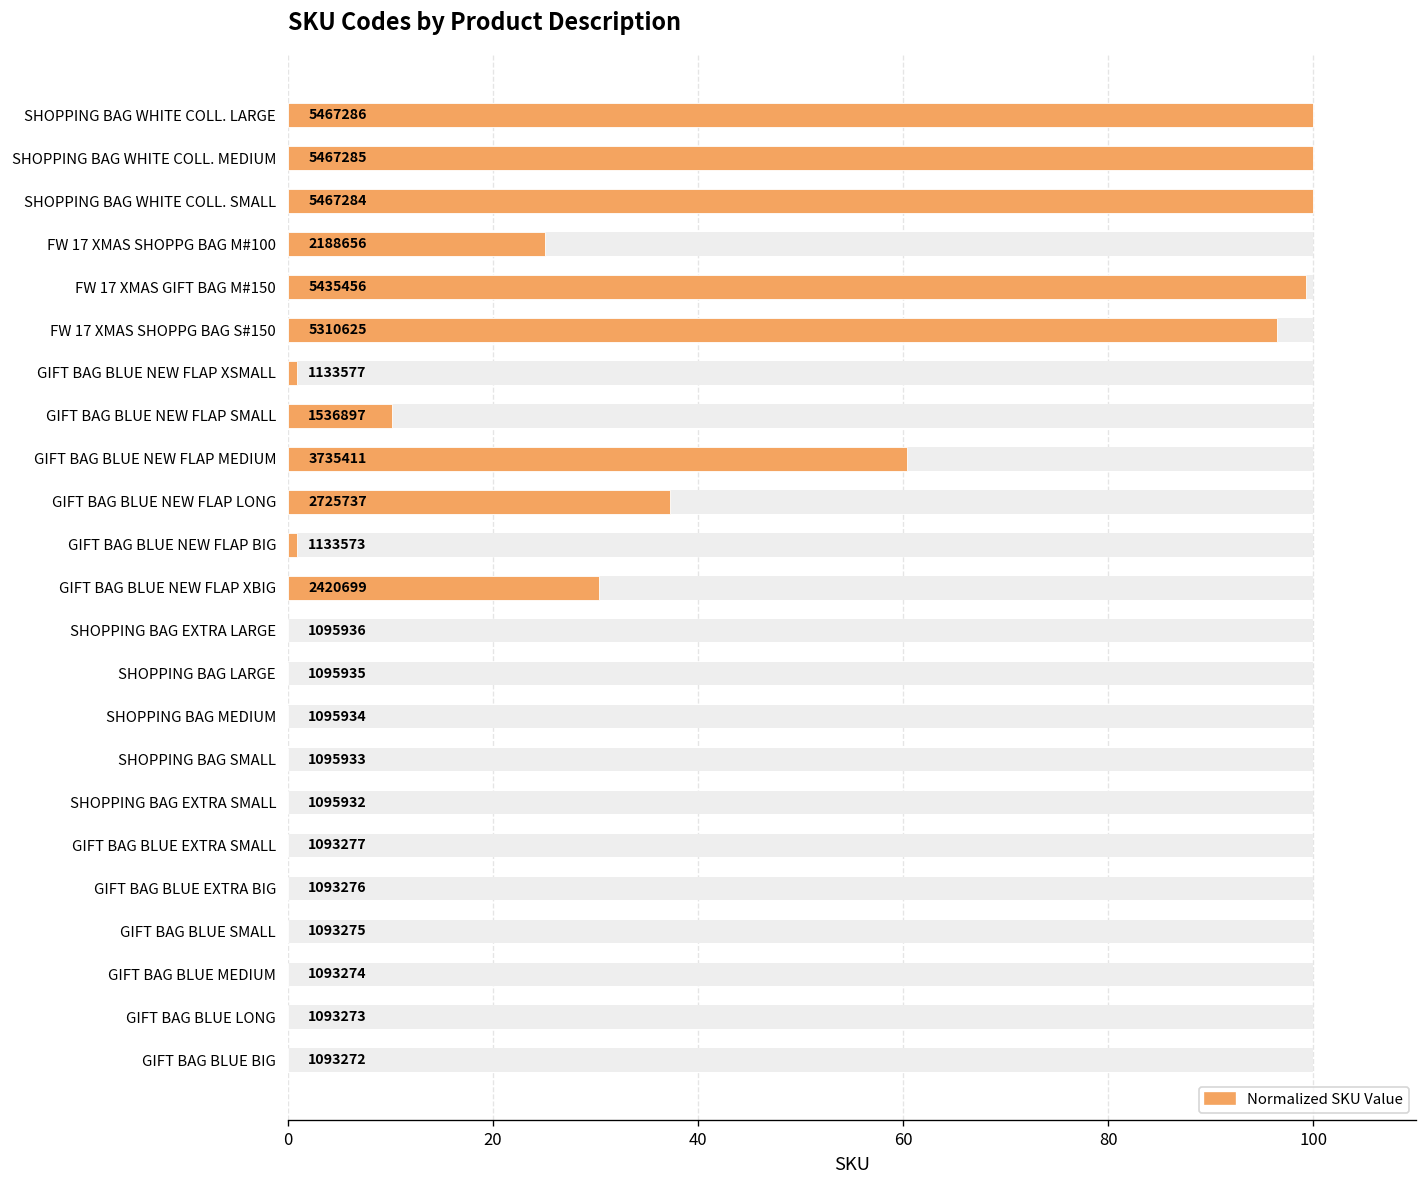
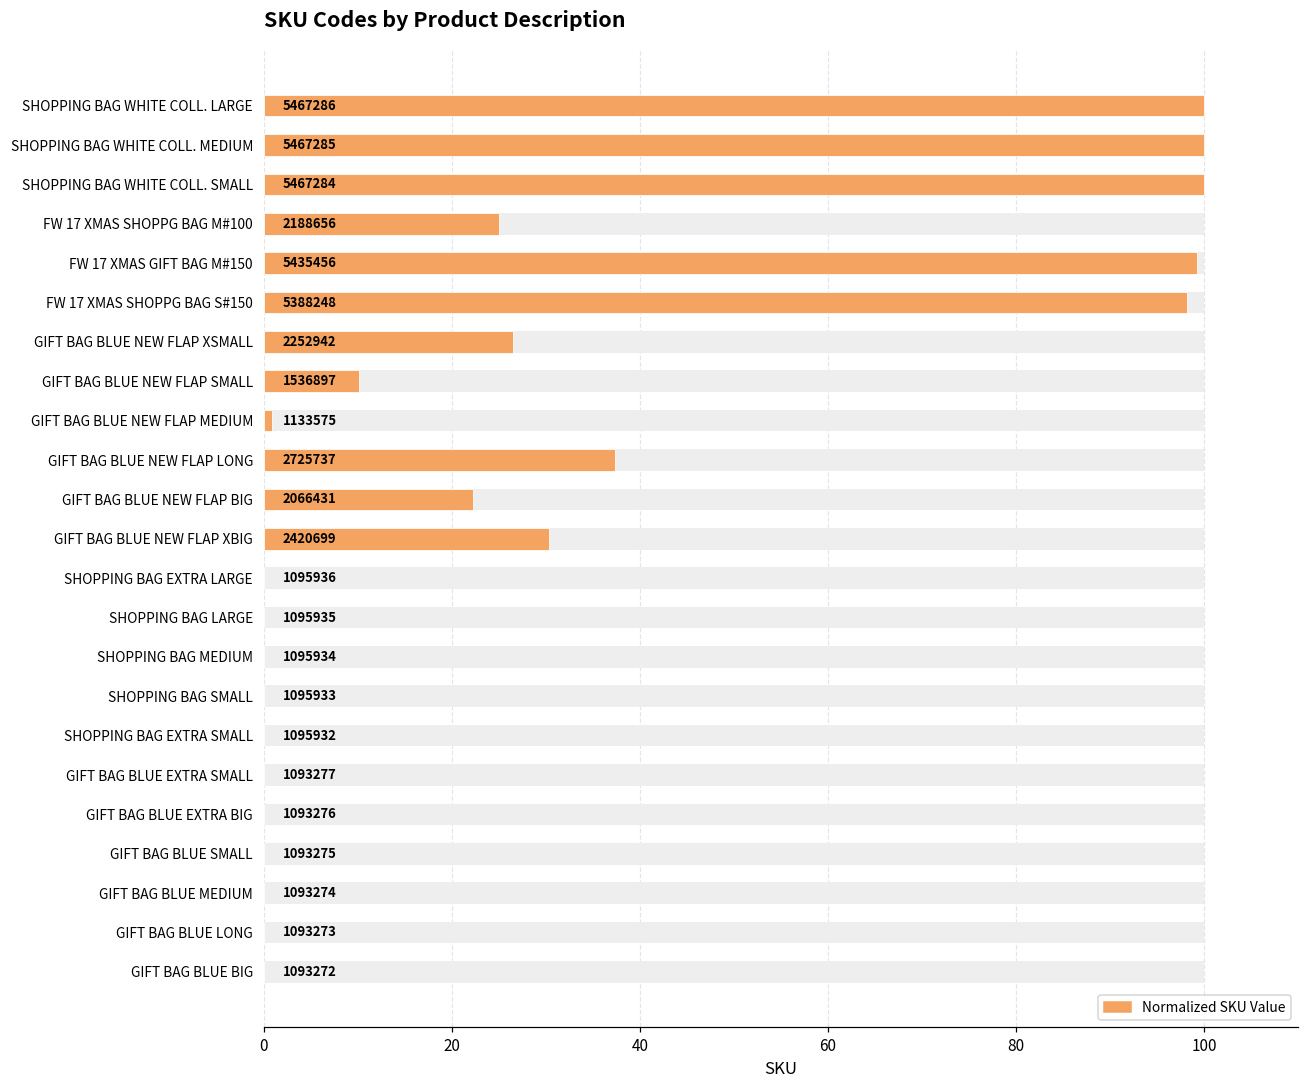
  {
    "Normalized SKU Value": {
-     "FW 17 XMAS SHOPPG BAG S#150": 5310625,
-     "GIFT BAG BLUE NEW FLAP XSMALL": 1133577,
-     "GIFT BAG BLUE NEW FLAP MEDIUM": 3735411,
-     "GIFT BAG BLUE NEW FLAP BIG": 1133573
+     "FW 17 XMAS SHOPPG BAG S#150": 5388248,
+     "GIFT BAG BLUE NEW FLAP XSMALL": 2252942,
+     "GIFT BAG BLUE NEW FLAP MEDIUM": 1133575,
+     "GIFT BAG BLUE NEW FLAP BIG": 2066431
    }
  }
